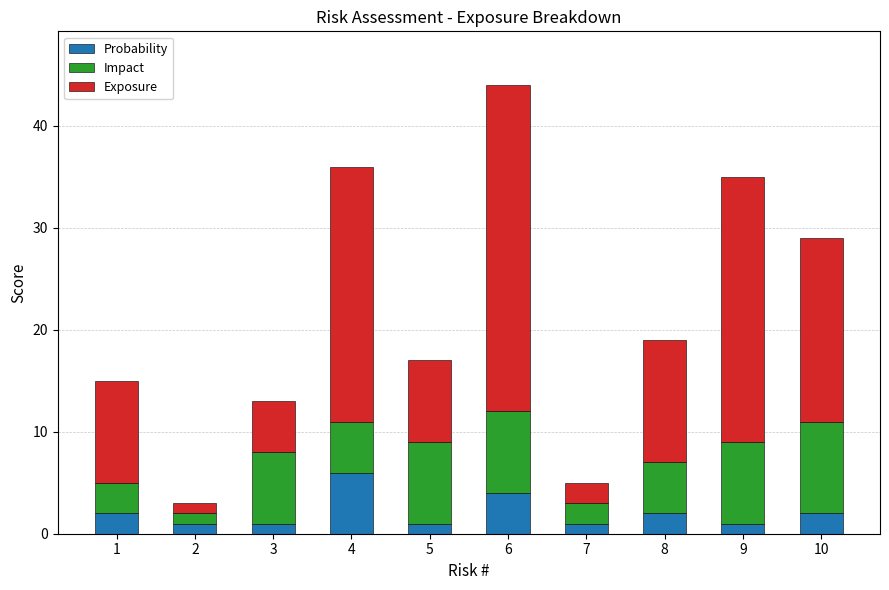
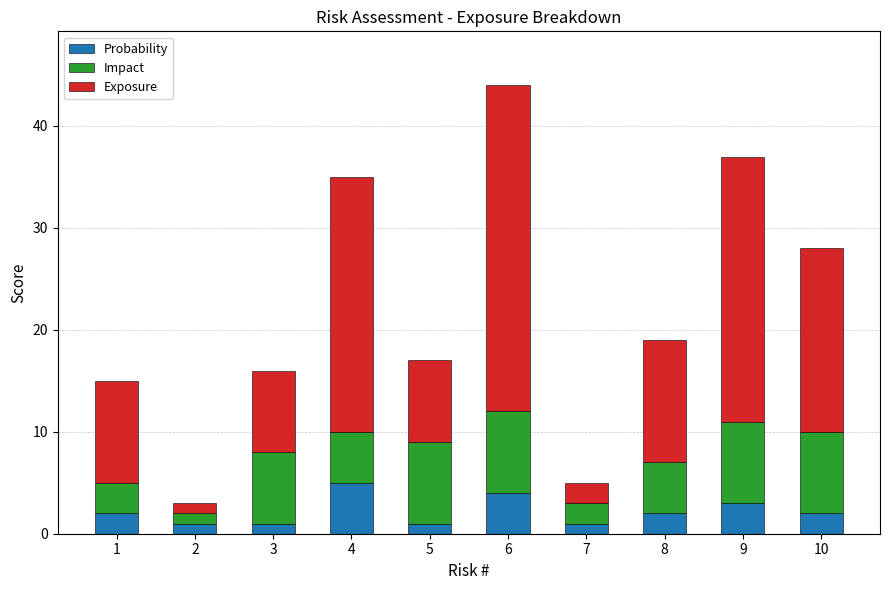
  {
    "Probability": {
      "1": 2,
      "2": 1,
      "3": 1,
-     "4": 6,
+     "4": 5,
      "5": 1,
      "6": 4,
      "7": 1,
      "8": 2,
-     "9": 1,
+     "9": 3,
      "10": 2
    },
    "Impact": {
      "1": 3,
      "2": 1,
      "3": 7,
      "4": 5,
      "5": 8,
      "6": 8,
      "7": 2,
      "8": 5,
      "9": 8,
-     "10": 9
+     "10": 8
    },
    "Exposure": {
      "1": 10,
      "2": 1,
-     "3": 5,
+     "3": 8,
      "4": 25,
      "5": 8,
      "6": 32,
      "7": 2,
      "8": 12,
      "9": 26,
      "10": 18
    }
  }
